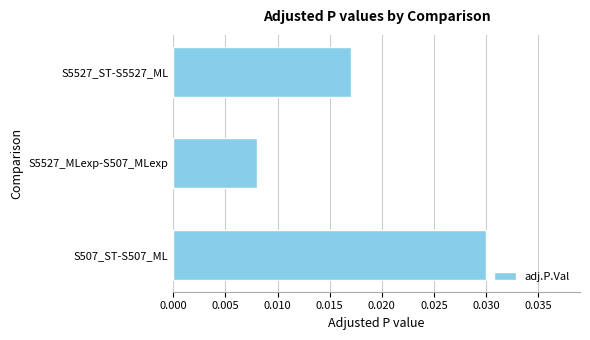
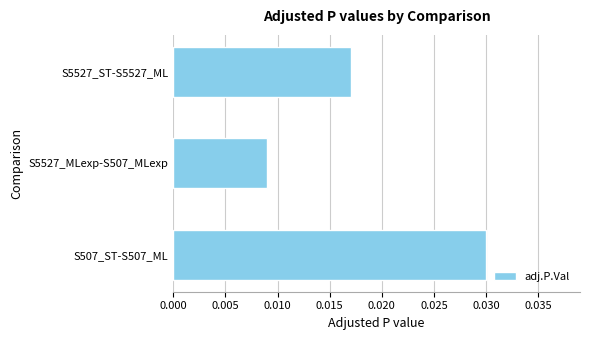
  {
    "S5527_ST-S5527_ML": 0.017,
-   "S5527_MLexp-S507_MLexp": 0.008,
+   "S5527_MLexp-S507_MLexp": 0.009,
    "S507_ST-S507_ML": 0.030
  }
